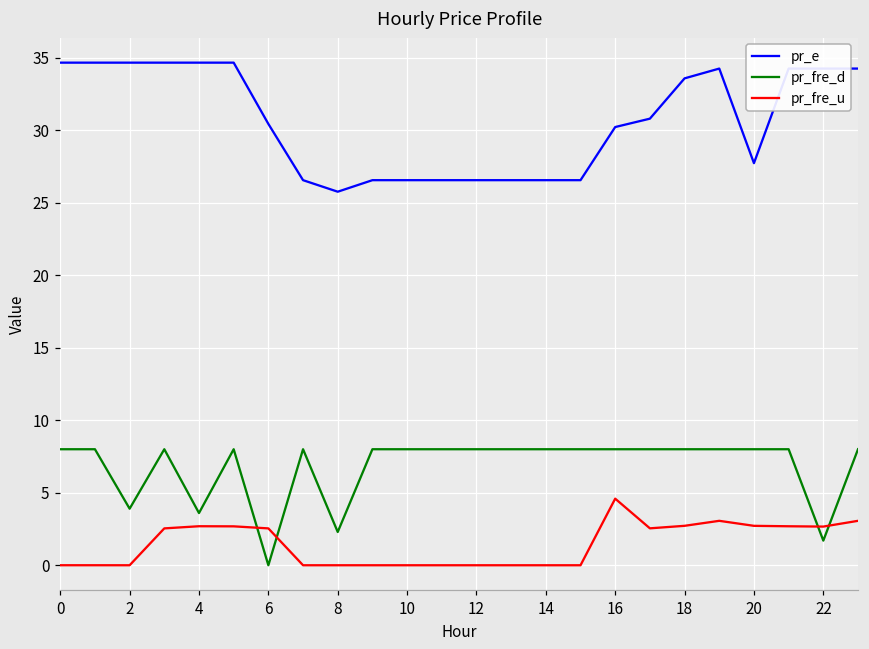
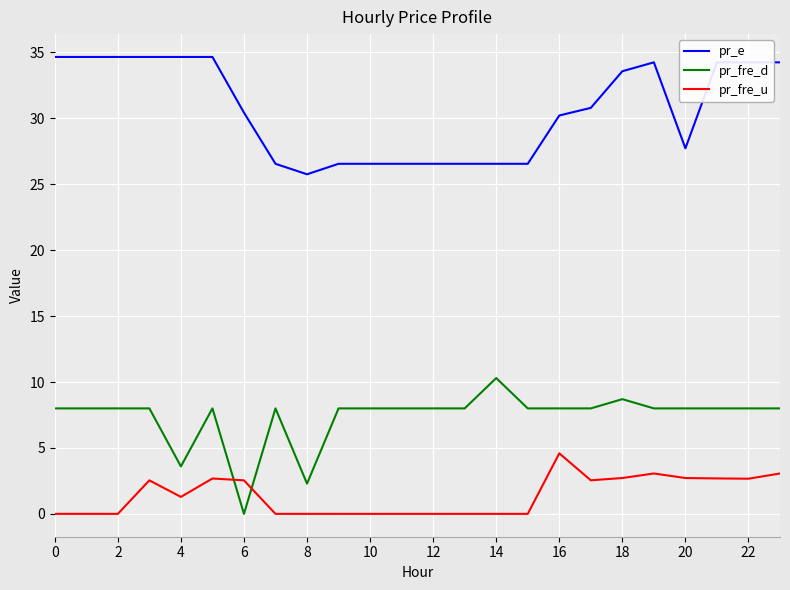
  {
    "pr_e": {
      "0": 34.7,
      "2": 34.7,
      "4": 34.7,
      "6": 30.4,
      "8": 25.8,
      "10": 26.5,
      "12": 26.5,
      "14": 26.5,
      "16": 30.2,
      "18": 33.6,
      "20": 27.7
    },
    "pr_fre_d": {
      "0": 8.0,
-     "2": 3.9,
+     "2": 8.0,
      "4": 3.6,
      "6": 0.0,
      "8": 2.3,
      "10": 8.0,
      "12": 8.0,
-     "14": 8.0,
+     "14": 10.3,
      "16": 8.0,
-     "18": 8.0,
+     "18": 8.7,
      "20": 8.0,
-     "22": 1.7
+     "22": 8.0
    },
    "pr_fre_u": {
      "0": 0.0,
      "2": 0.0,
-     "4": 2.7,
+     "4": 1.3,
      "6": 2.5,
      "8": 0.0,
      "10": 0.0,
      "12": 0.0,
      "14": 0.0,
      "16": 4.6,
      "18": 2.7,
      "20": 2.7,
      "22": 2.7
    }
  }
